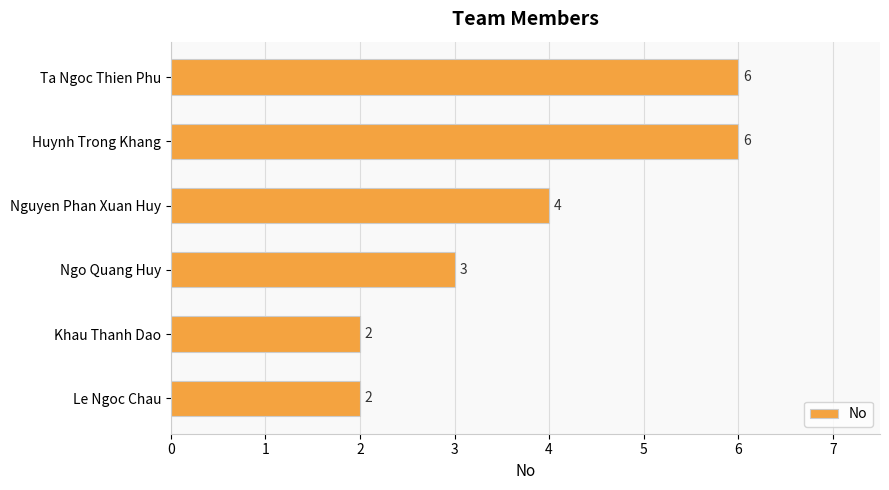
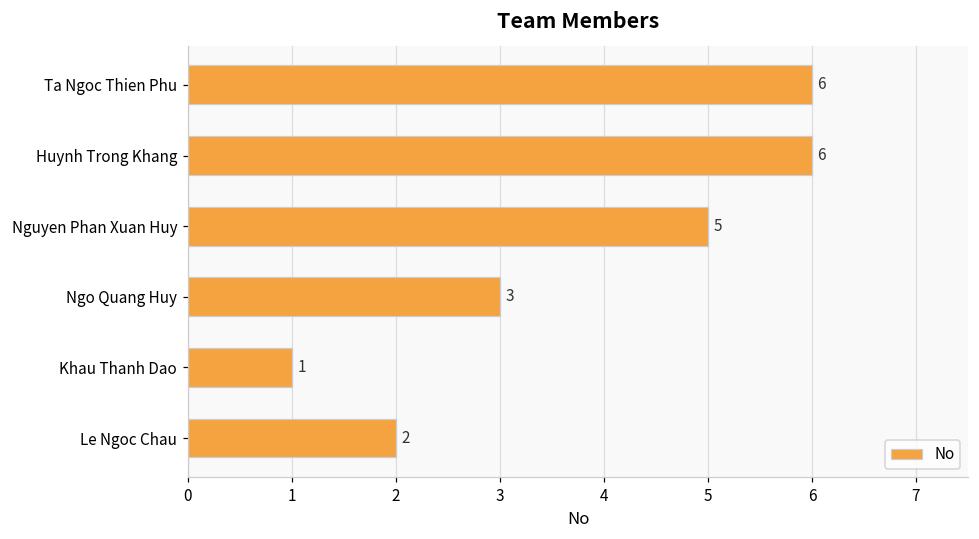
  {
    "Ta Ngoc Thien Phu": 6,
    "Huynh Trong Khang": 6,
-   "Nguyen Phan Xuan Huy": 4,
+   "Nguyen Phan Xuan Huy": 5,
    "Ngo Quang Huy": 3,
-   "Khau Thanh Dao": 2,
+   "Khau Thanh Dao": 1,
    "Le Ngoc Chau": 2
  }
